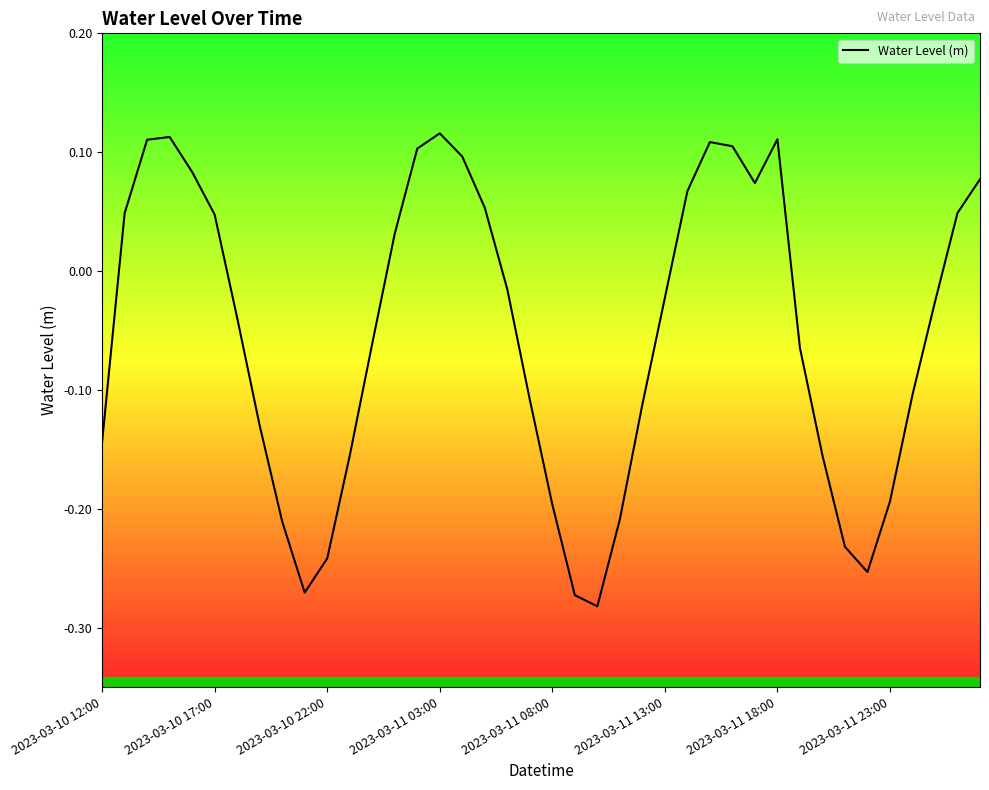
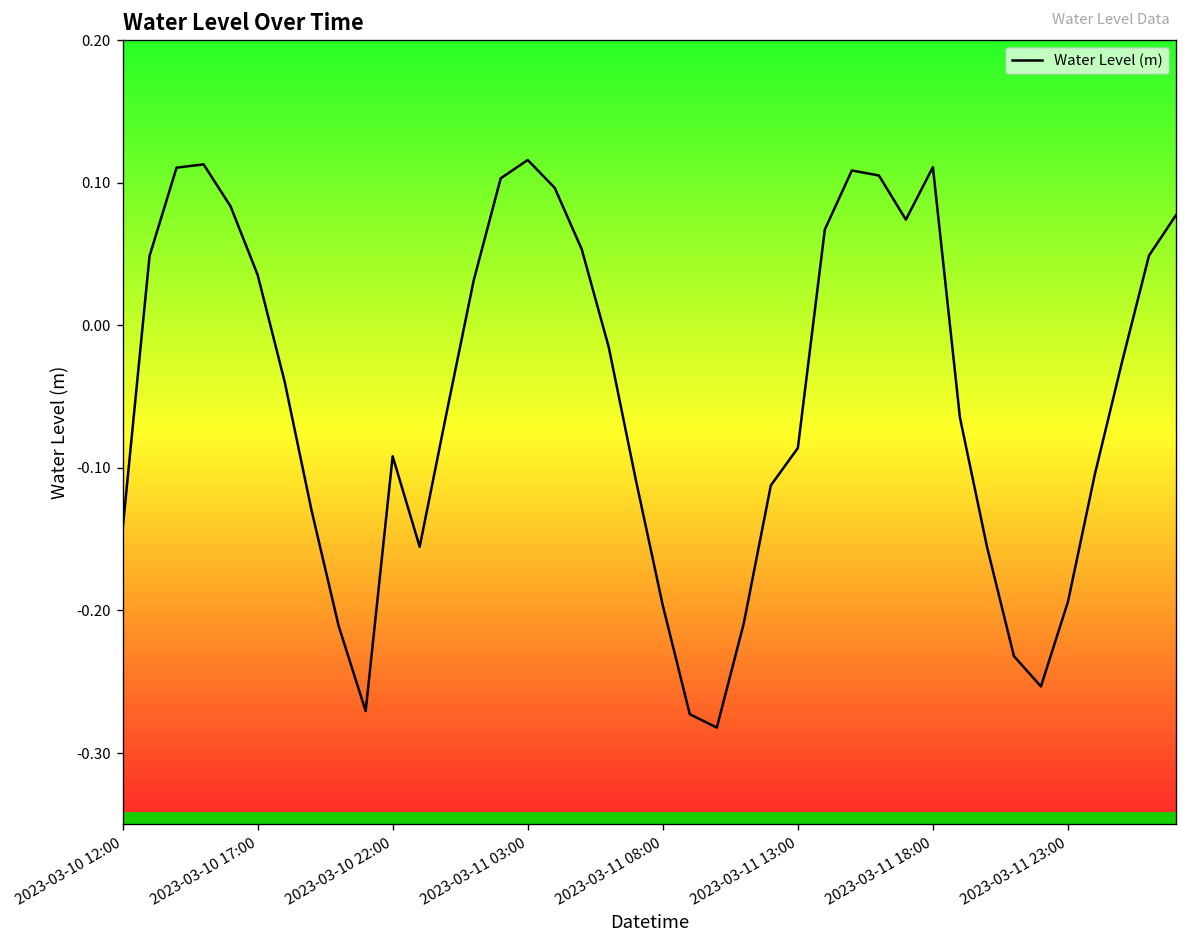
  {
    "2023-03-10 12:00": -0.144,
-   "2023-03-10 17:00": 0.047,
-   "2023-03-10 22:00": -0.242,
+   "2023-03-10 17:00": 0.035,
+   "2023-03-10 22:00": -0.092,
    "2023-03-11 03:00": 0.116,
    "2023-03-11 08:00": -0.196,
-   "2023-03-11 13:00": -0.023,
+   "2023-03-11 13:00": -0.086,
    "2023-03-11 18:00": 0.111,
    "2023-03-11 23:00": -0.194
  }
